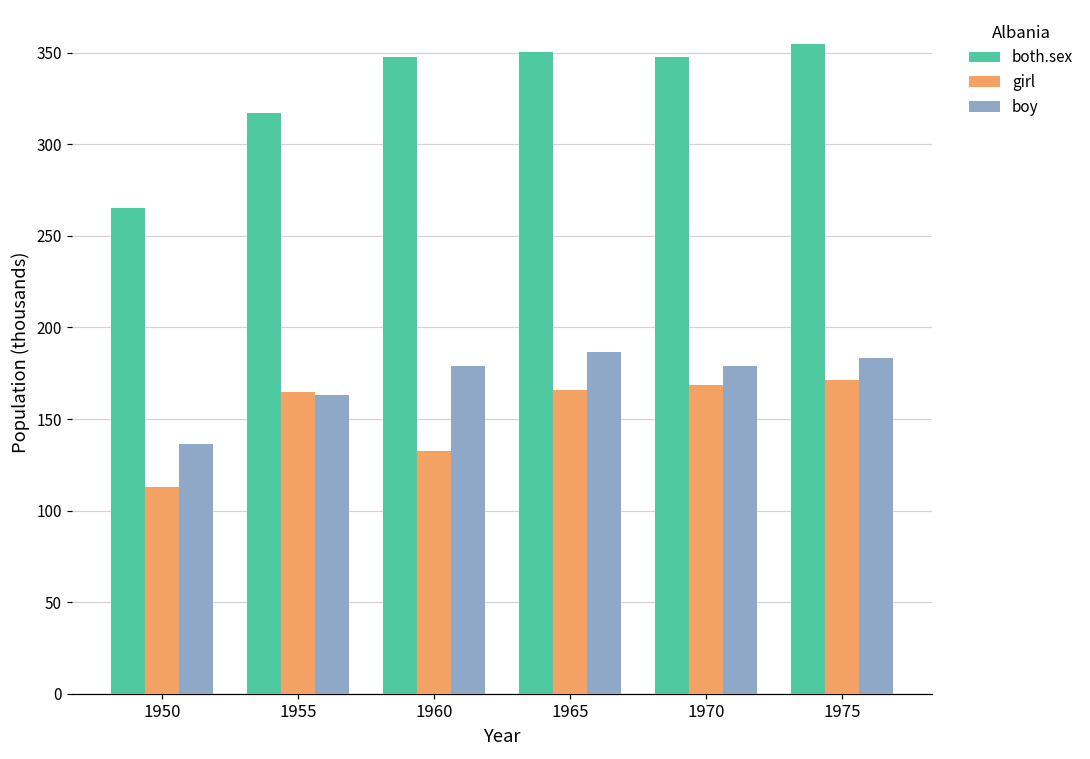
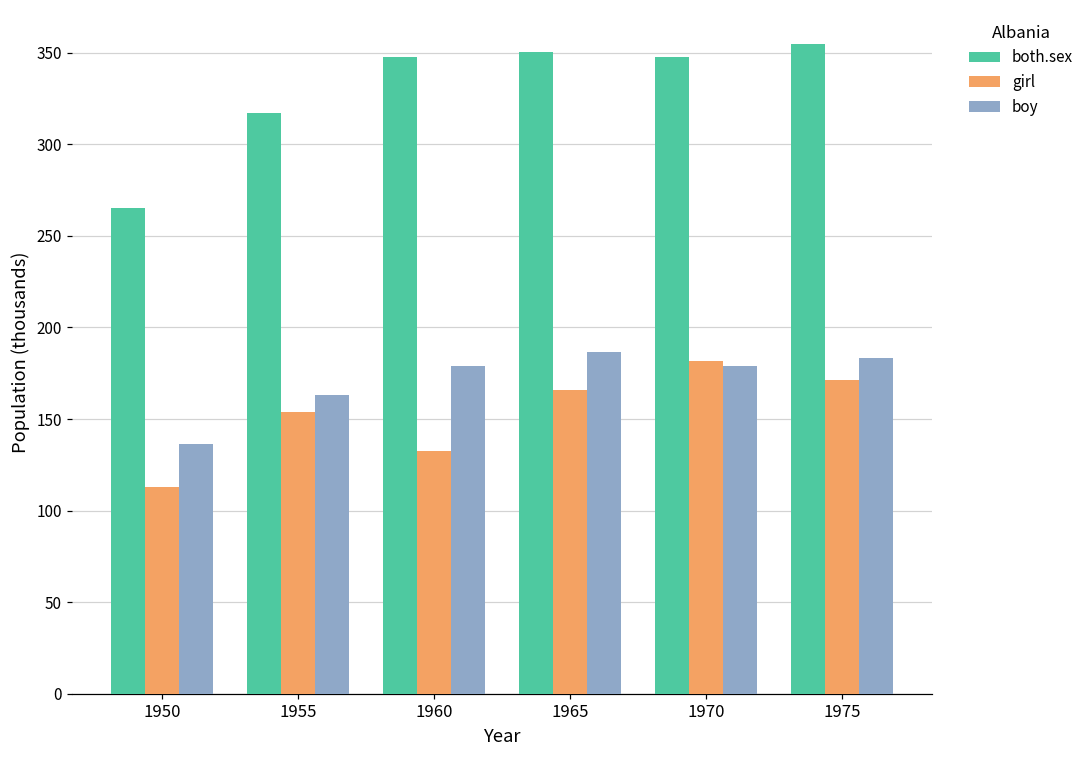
  {
    "both.sex": {
      "1950": 265,
      "1955": 317,
      "1960": 348,
      "1965": 350,
      "1970": 348,
      "1975": 355
    },
    "girl": {
      "1950": 113,
-     "1955": 165,
+     "1955": 154,
      "1960": 133,
      "1965": 166,
-     "1970": 169,
+     "1970": 182,
      "1975": 172
    },
    "boy": {
      "1950": 136,
      "1955": 163,
      "1960": 179,
      "1965": 187,
      "1970": 179,
      "1975": 184
    }
  }
